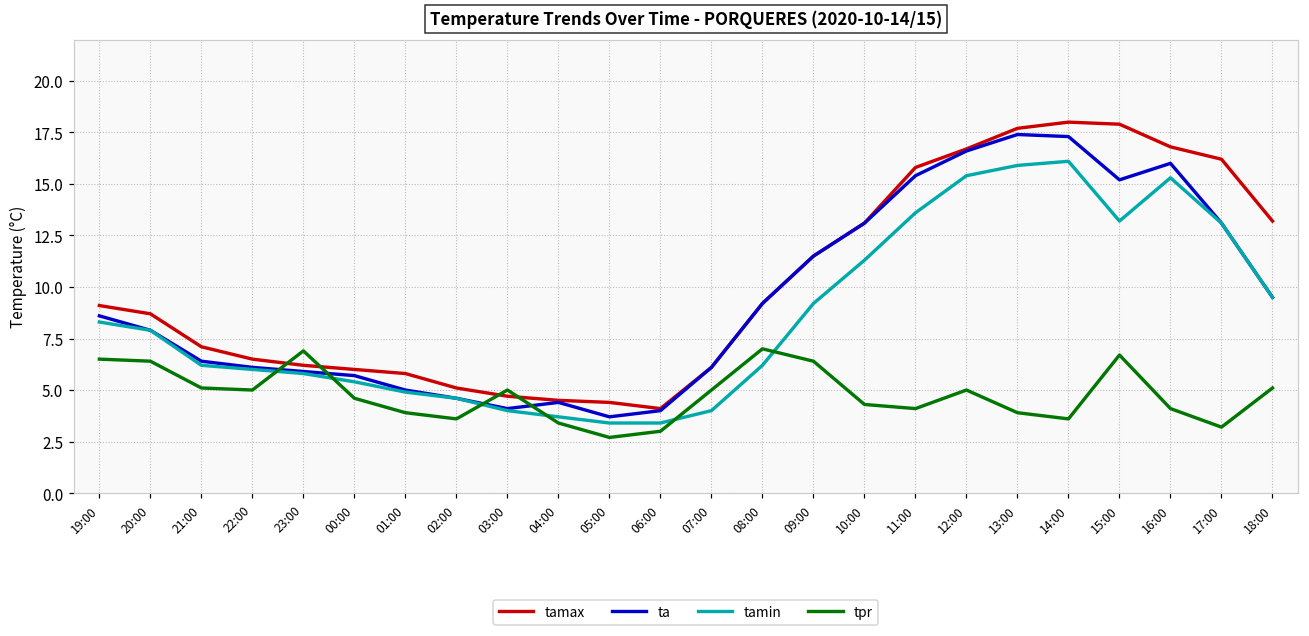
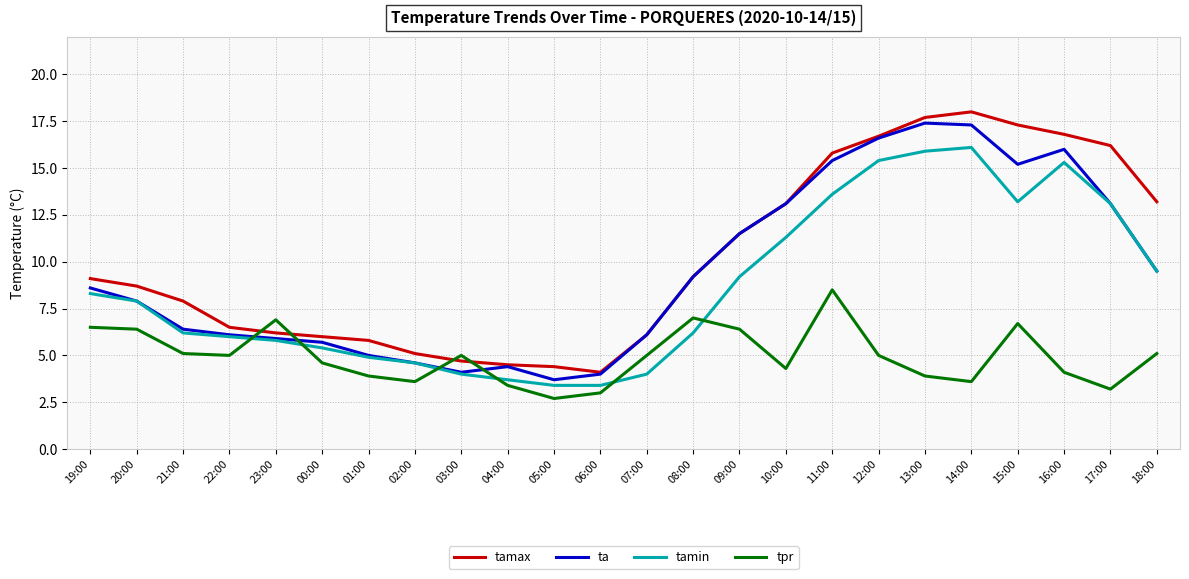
  {
    "tamax": {
      "19:00": 9.1,
      "20:00": 8.7,
-     "21:00": 7.1,
+     "21:00": 7.9,
      "22:00": 6.5,
      "23:00": 6.2,
      "00:00": 6.0,
      "01:00": 5.8,
      "02:00": 5.1,
      "03:00": 4.7,
      "05:00": 4.4,
      "11:00": 15.8,
      "13:00": 17.7,
      "14:00": 18.0,
-     "15:00": 17.9,
+     "15:00": 17.3,
      "16:00": 16.8,
      "17:00": 16.2,
      "18:00": 13.2
    },
    "ta": {
      "19:00": 8.6,
      "21:00": 6.4,
      "00:00": 5.7,
      "05:00": 3.7,
      "11:00": 15.4,
      "13:00": 17.4,
      "14:00": 17.3,
      "15:00": 15.2,
      "16:00": 16.0
    },
    "tamin": {
      "19:00": 8.3,
      "21:00": 6.2,
      "00:00": 5.4,
      "04:00": 3.7,
      "05:00": 3.4,
      "06:00": 3.4,
      "07:00": 4.0,
      "08:00": 6.2,
      "09:00": 9.2,
      "10:00": 11.3,
      "11:00": 13.6,
      "12:00": 15.4,
      "13:00": 15.9,
      "14:00": 16.1,
      "15:00": 13.2,
      "16:00": 15.3
    },
    "tpr": {
      "19:00": 6.5,
      "20:00": 6.4,
      "21:00": 5.1,
      "22:00": 5.0,
      "23:00": 6.9,
      "00:00": 4.6,
      "01:00": 3.9,
      "02:00": 3.6,
      "03:00": 5.0,
      "04:00": 3.4,
      "05:00": 2.7,
      "06:00": 3.0,
      "07:00": 5.0,
      "08:00": 7.0,
      "09:00": 6.4,
      "10:00": 4.3,
-     "11:00": 4.1,
+     "11:00": 8.5,
      "12:00": 5.0,
      "13:00": 3.9,
      "14:00": 3.6,
      "15:00": 6.7,
      "16:00": 4.1,
      "17:00": 3.2,
      "18:00": 5.1
    }
  }
